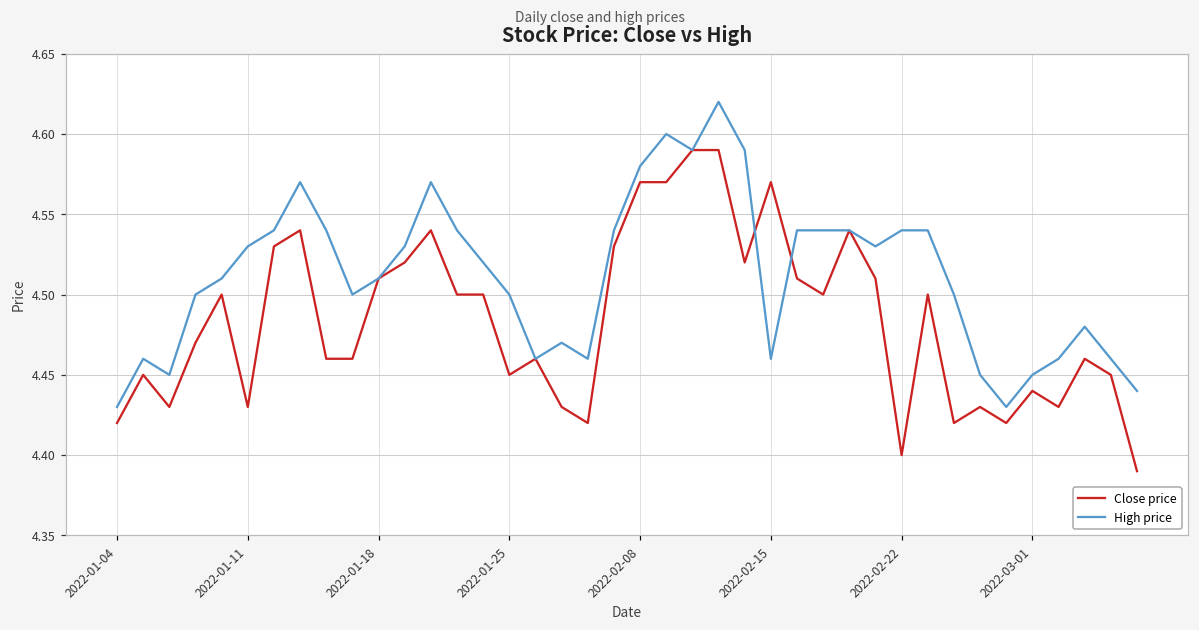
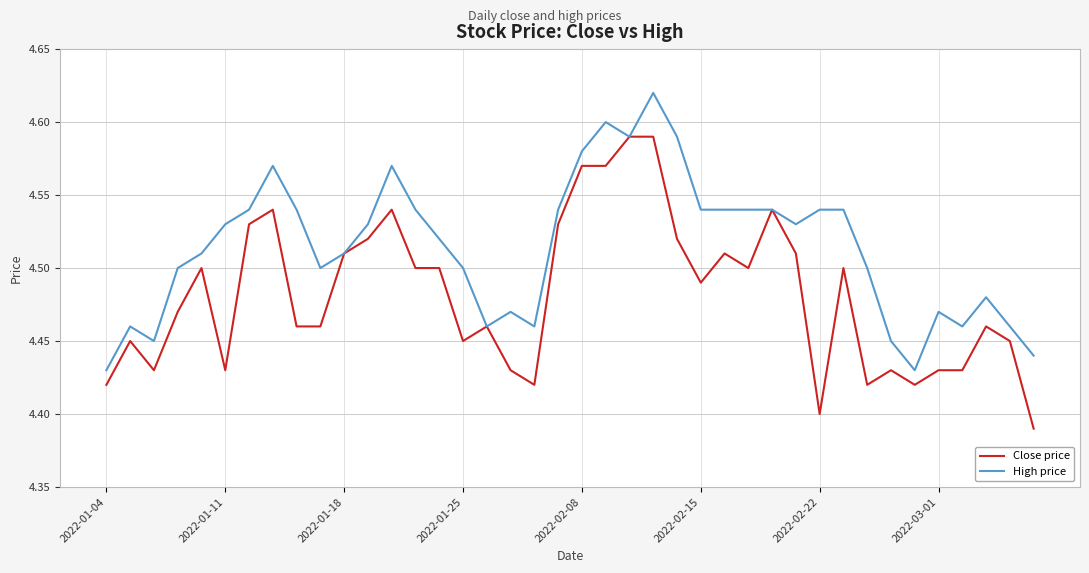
  {
    "Close price": {
      "2022-01-04": 4.42,
      "2022-01-11": 4.43,
      "2022-01-25": 4.45,
      "2022-02-08": 4.57,
-     "2022-02-15": 4.57,
+     "2022-02-15": 4.49,
      "2022-02-22": 4.40,
-     "2022-03-01": 4.44
+     "2022-03-01": 4.43
    },
    "High price": {
      "2022-01-04": 4.43,
      "2022-01-11": 4.53,
      "2022-01-25": 4.50,
      "2022-02-08": 4.58,
-     "2022-02-15": 4.46,
+     "2022-02-15": 4.54,
      "2022-02-22": 4.54,
-     "2022-03-01": 4.45
+     "2022-03-01": 4.47
    }
  }
